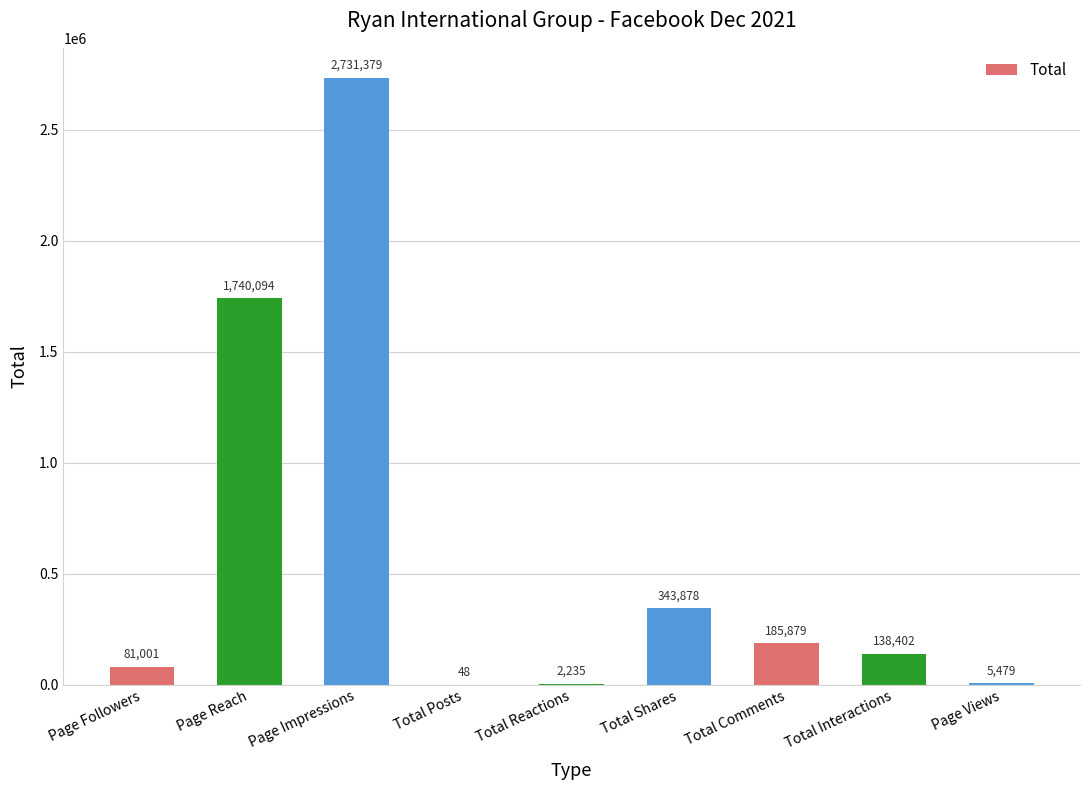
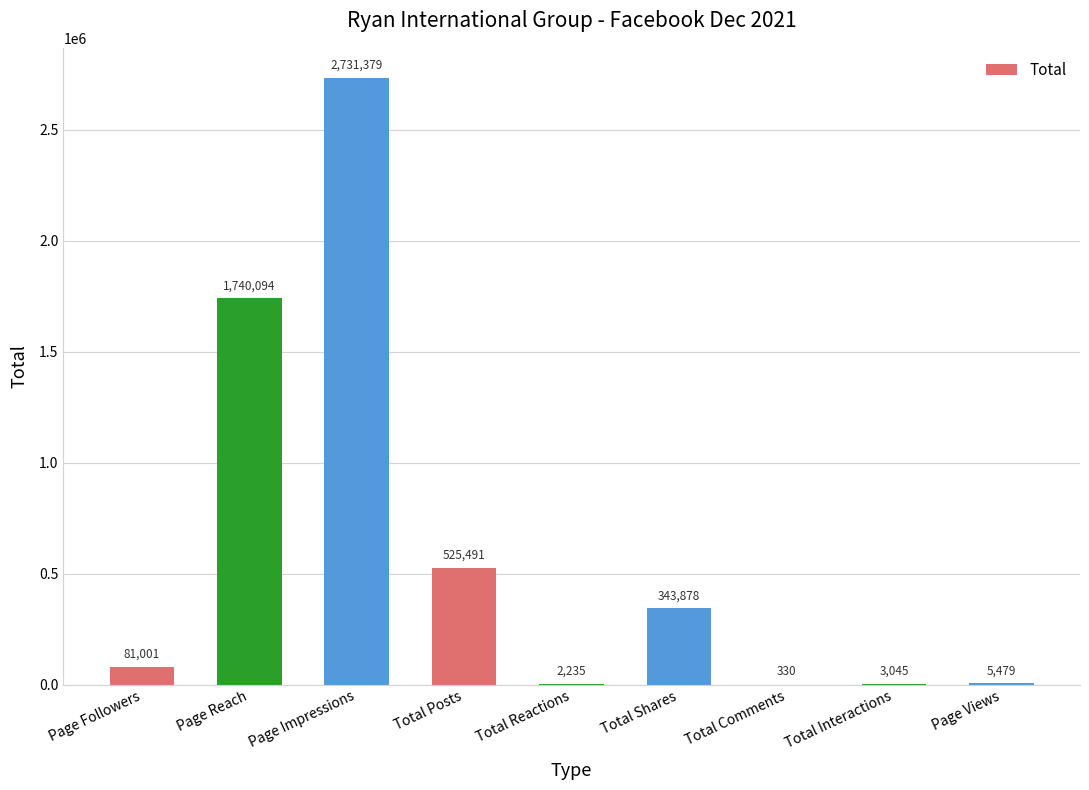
  {
    "Page Followers": "81,001",
    "Page Reach": "1,740,094",
    "Page Impressions": "2,731,379",
-   "Total Posts": "48",
+   "Total Posts": "525,491",
    "Total Reactions": "2,235",
    "Total Shares": "343,878",
-   "Total Comments": "185,879",
-   "Total Interactions": "138,402",
+   "Total Comments": "330",
+   "Total Interactions": "3,045",
    "Page Views": "5,479"
  }
